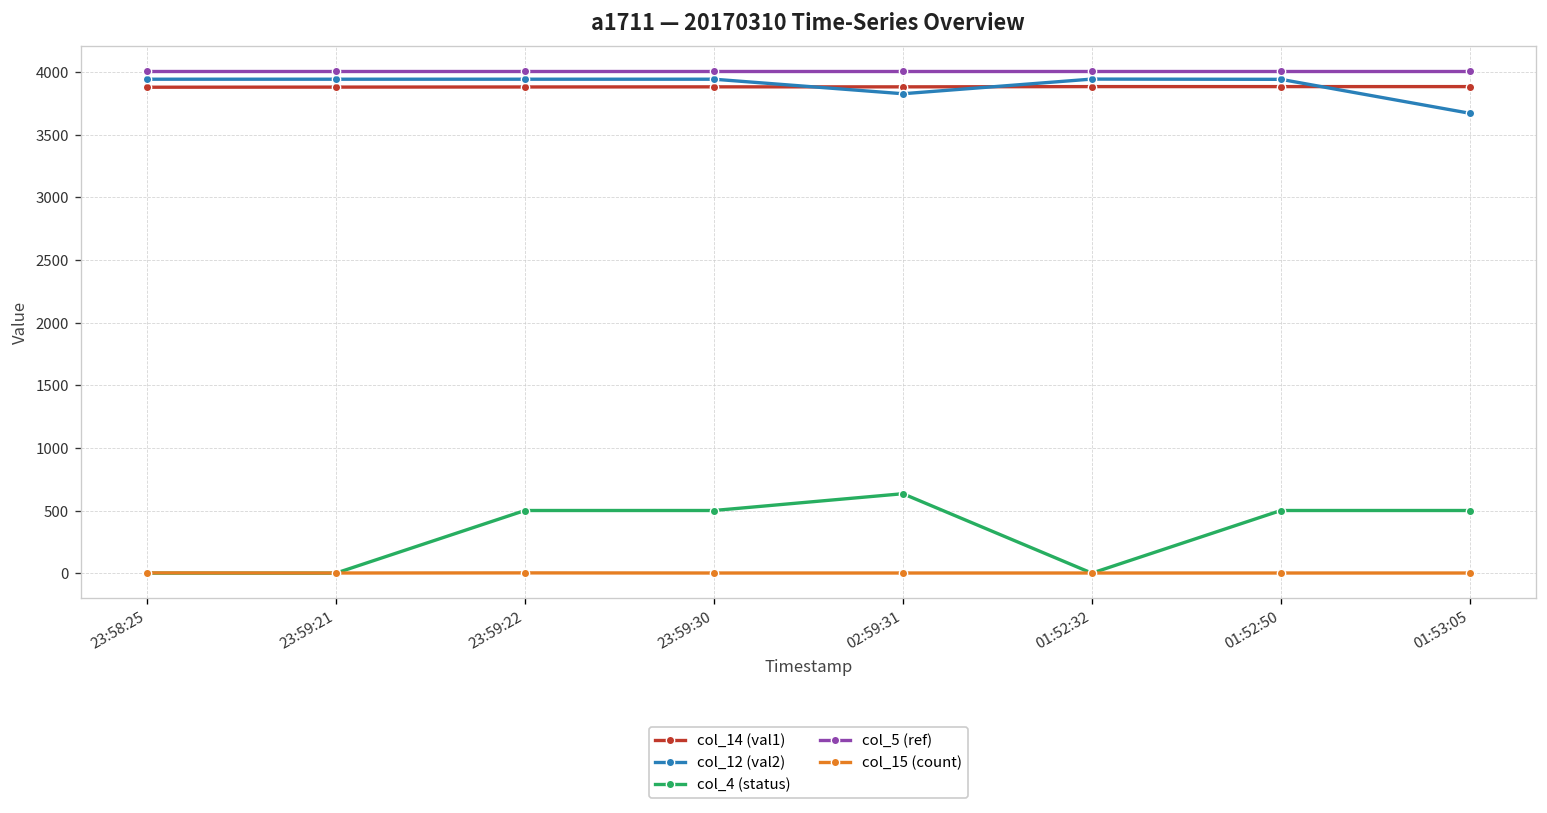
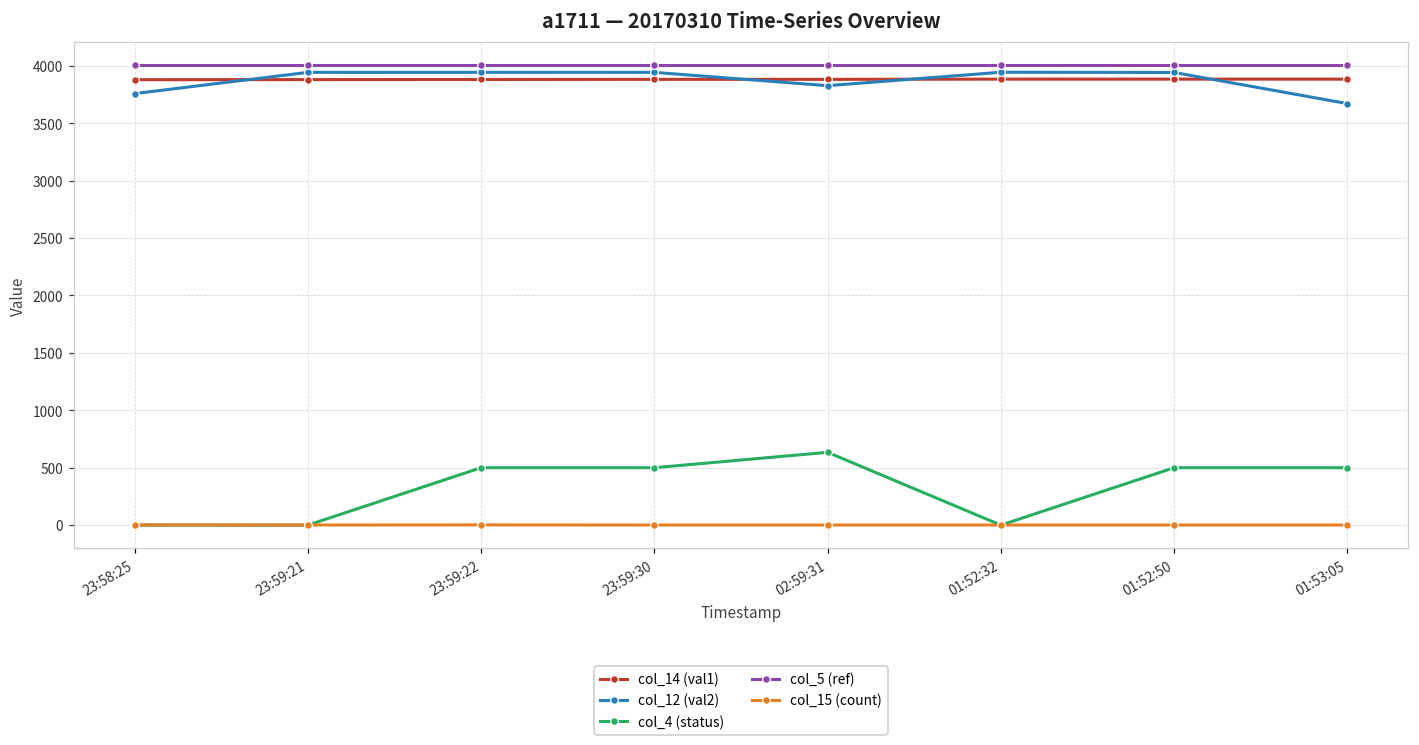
  {
    "col_14 (val1)": {
      "23:58:25": 3880,
      "23:59:21": 3880,
      "23:59:22": 3880,
      "23:59:30": 3880,
      "02:59:31": 3880,
      "01:52:32": 3880,
      "01:52:50": 3880,
      "01:53:05": 3880
    },
    "col_12 (val2)": {
-     "23:58:25": 3940,
+     "23:58:25": 3760,
      "23:59:21": 3940,
      "23:59:22": 3940,
      "23:59:30": 3940,
      "02:59:31": 3830,
      "01:52:32": 3940,
      "01:52:50": 3940,
      "01:53:05": 3670
    },
    "col_4 (status)": {
      "23:59:22": 500,
      "23:59:30": 500,
      "02:59:31": 630,
      "01:52:50": 500,
      "01:53:05": 500
    },
    "col_5 (ref)": {
      "23:58:25": 4010,
      "23:59:21": 4010,
      "23:59:22": 4010,
      "23:59:30": 4010,
      "02:59:31": 4010,
      "01:52:32": 4010,
      "01:52:50": 4010,
      "01:53:05": 4010
    },
    "col_15 (count)": {
      "23:59:22": 0,
      "23:59:30": 0,
      "02:59:31": 0,
      "01:52:50": 0,
      "01:53:05": 0
    }
  }
